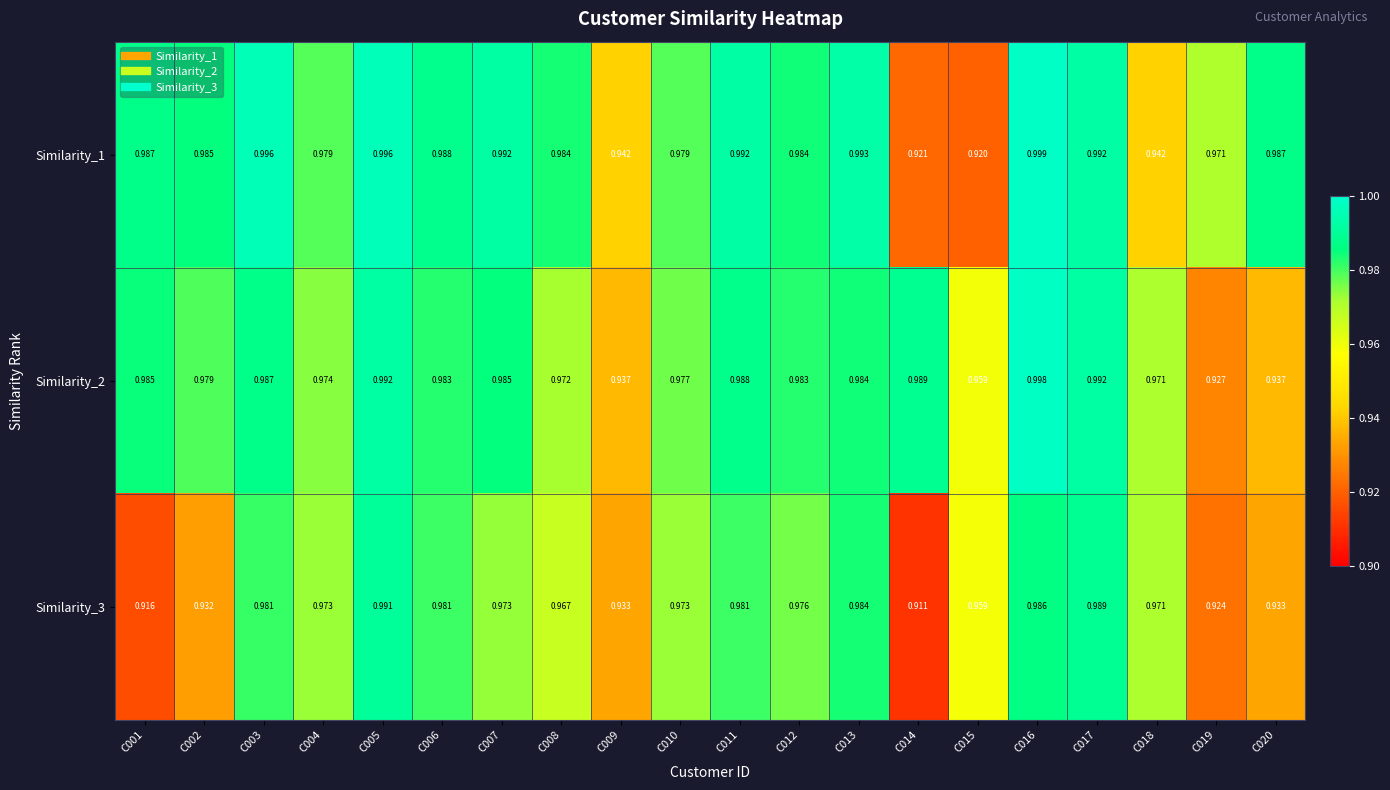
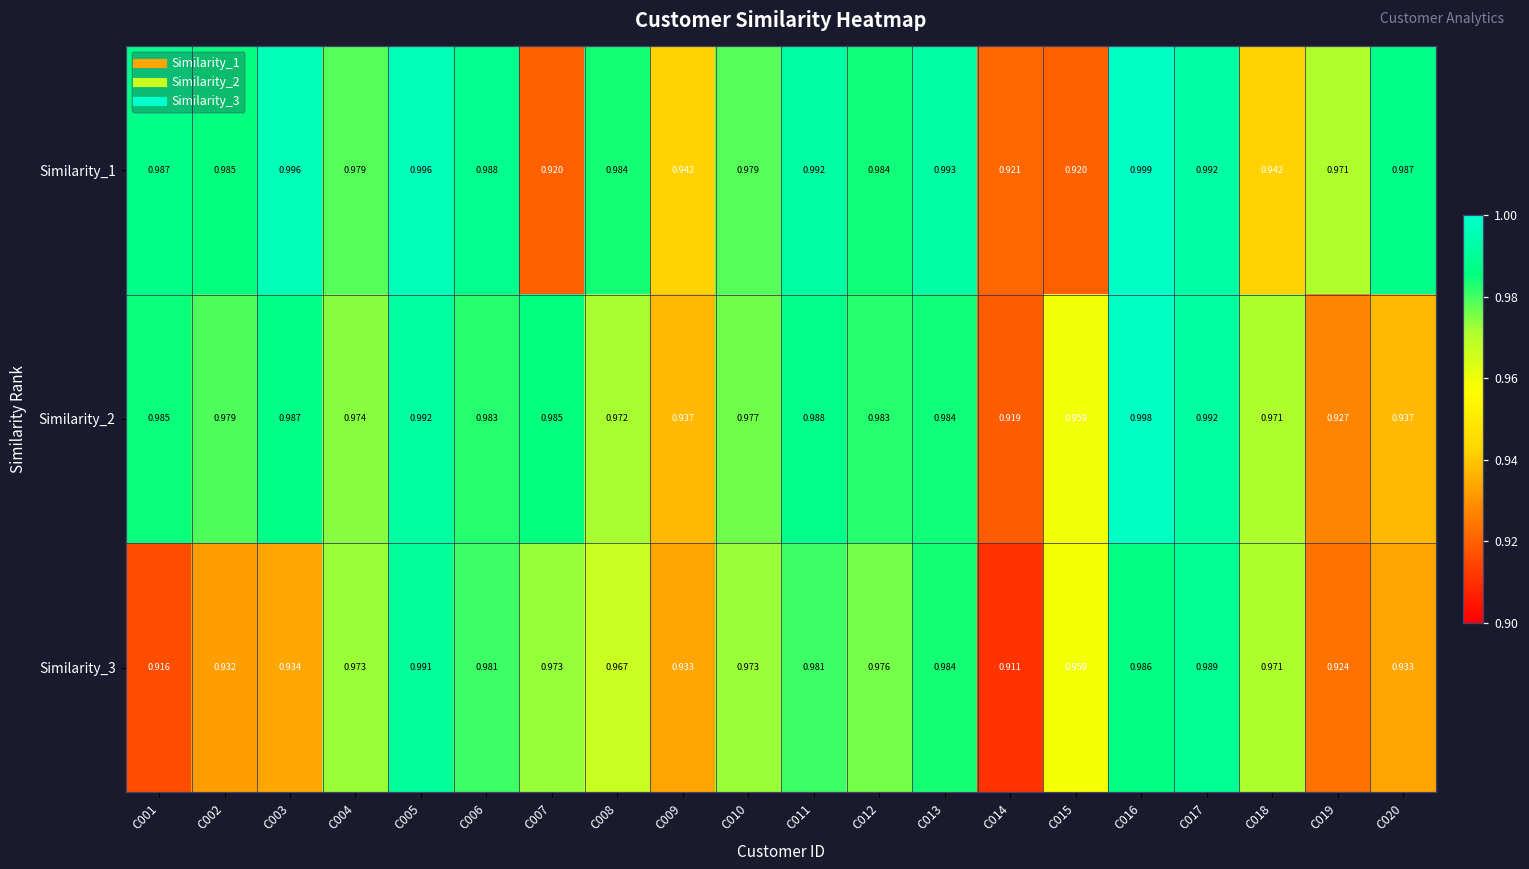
  {
    "Similarity_1": {
      "C001": 0.987,
      "C002": 0.985,
      "C003": 0.996,
      "C004": 0.979,
      "C005": 0.996,
      "C006": 0.988,
-     "C007": 0.992,
+     "C007": 0.920,
      "C008": 0.984,
      "C009": 0.942,
      "C010": 0.979,
      "C011": 0.992,
      "C012": 0.984,
      "C013": 0.993,
      "C014": 0.921,
      "C015": 0.920,
      "C016": 0.999,
      "C017": 0.992,
      "C018": 0.942,
      "C019": 0.971,
      "C020": 0.987
    },
    "Similarity_2": {
      "C001": 0.985,
      "C002": 0.979,
      "C003": 0.987,
      "C004": 0.974,
      "C005": 0.992,
      "C006": 0.983,
      "C007": 0.985,
      "C008": 0.972,
      "C009": 0.937,
      "C010": 0.977,
      "C011": 0.988,
      "C012": 0.983,
      "C013": 0.984,
-     "C014": 0.989,
+     "C014": 0.919,
      "C015": 0.959,
      "C016": 0.998,
      "C017": 0.992,
      "C018": 0.971,
      "C019": 0.927,
      "C020": 0.937
    },
    "Similarity_3": {
      "C001": 0.916,
      "C002": 0.932,
-     "C003": 0.981,
+     "C003": 0.934,
      "C004": 0.973,
      "C005": 0.991,
      "C006": 0.981,
      "C007": 0.973,
      "C008": 0.967,
      "C009": 0.933,
      "C010": 0.973,
      "C011": 0.981,
      "C012": 0.976,
      "C013": 0.984,
      "C014": 0.911,
      "C015": 0.959,
      "C016": 0.986,
      "C017": 0.989,
      "C018": 0.971,
      "C019": 0.924,
      "C020": 0.933
    }
  }
